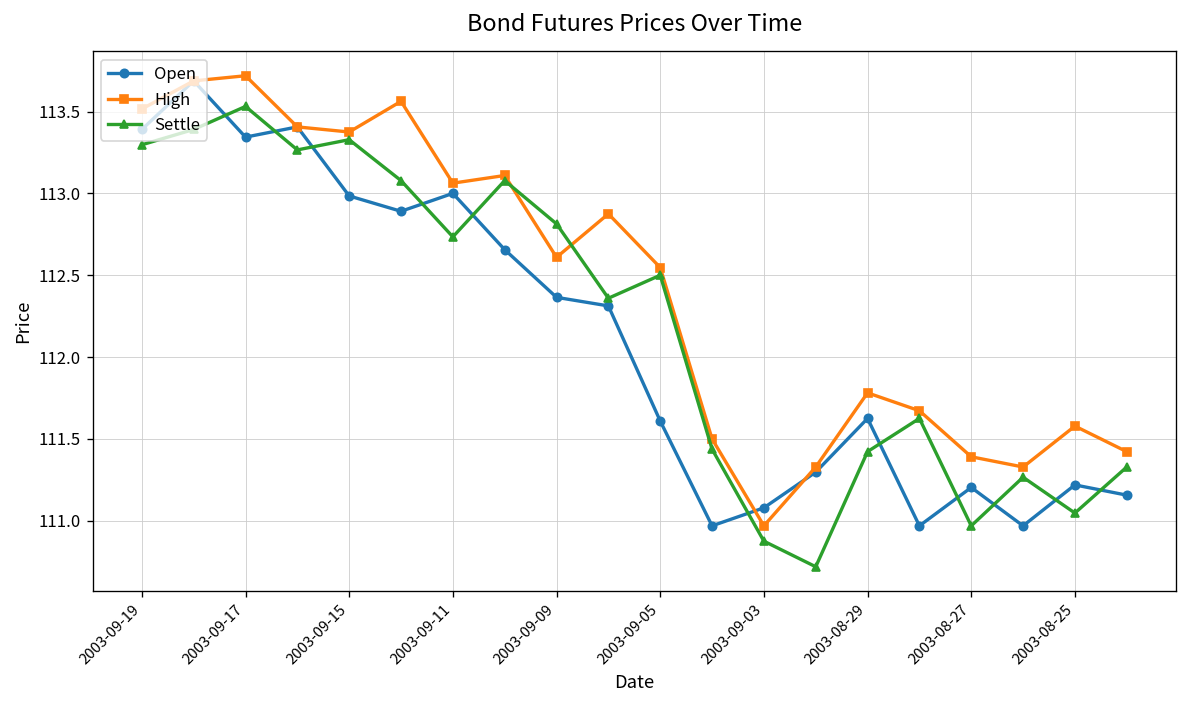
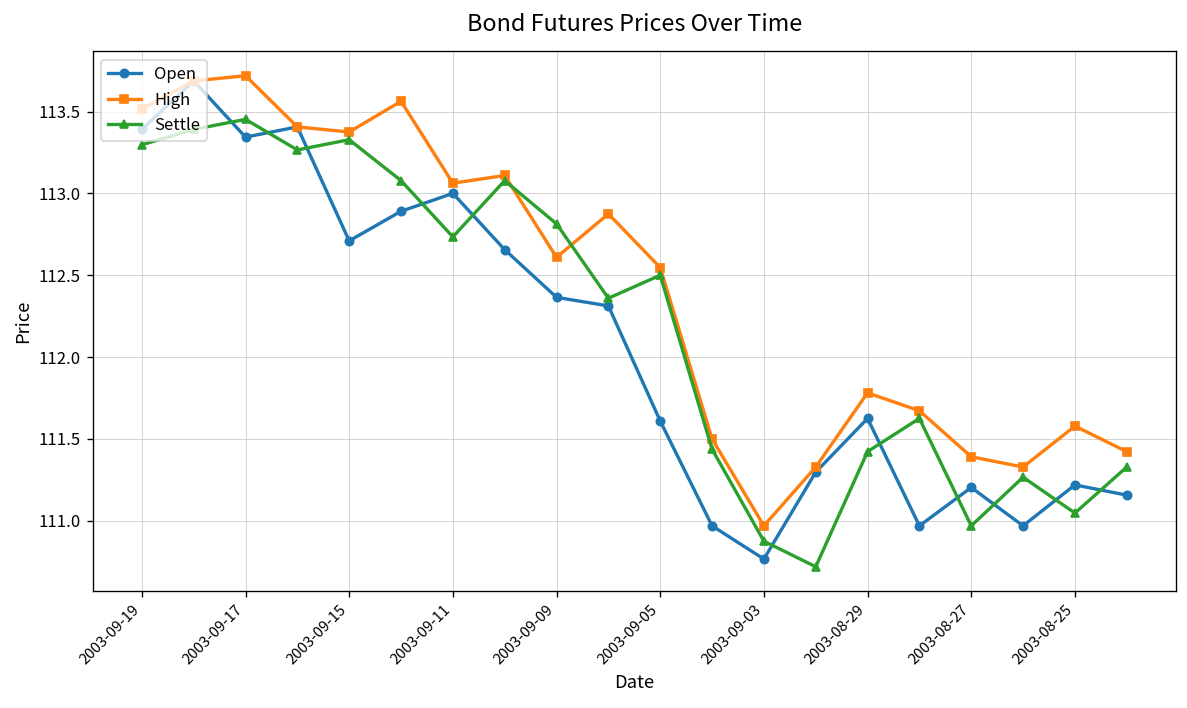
  {
    "Open": {
      "2003-09-17": 113.34,
-     "2003-09-15": 112.98,
+     "2003-09-15": 112.71,
      "2003-09-11": 113.00,
      "2003-09-09": 112.36,
      "2003-09-05": 111.61,
-     "2003-09-03": 111.08,
+     "2003-09-03": 110.77,
      "2003-08-29": 111.63,
      "2003-08-27": 111.20,
      "2003-08-25": 111.22
    },
    "High": {
      "2003-09-17": 113.72,
      "2003-09-15": 113.38,
      "2003-09-11": 113.06,
      "2003-09-09": 112.61,
      "2003-09-05": 112.55,
      "2003-09-03": 110.97,
      "2003-08-29": 111.78,
      "2003-08-27": 111.39,
      "2003-08-25": 111.58
    },
    "Settle": {
      "2003-09-19": 113.30,
-     "2003-09-17": 113.53,
+     "2003-09-17": 113.45,
      "2003-09-15": 113.33,
      "2003-09-11": 112.73,
      "2003-09-09": 112.81,
      "2003-09-05": 112.50,
      "2003-09-03": 110.88,
      "2003-08-29": 111.42,
      "2003-08-27": 110.97,
      "2003-08-25": 111.05
    }
  }
